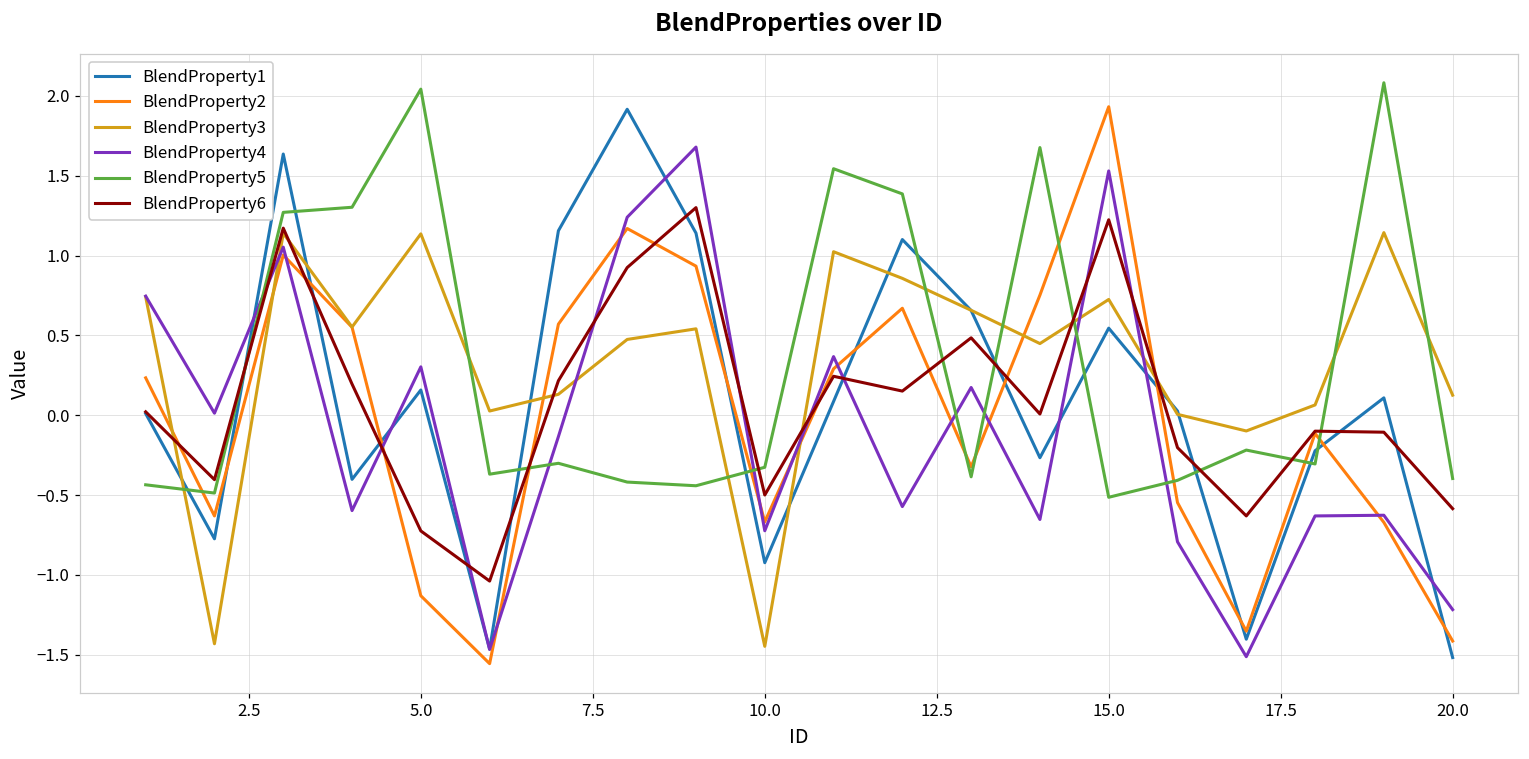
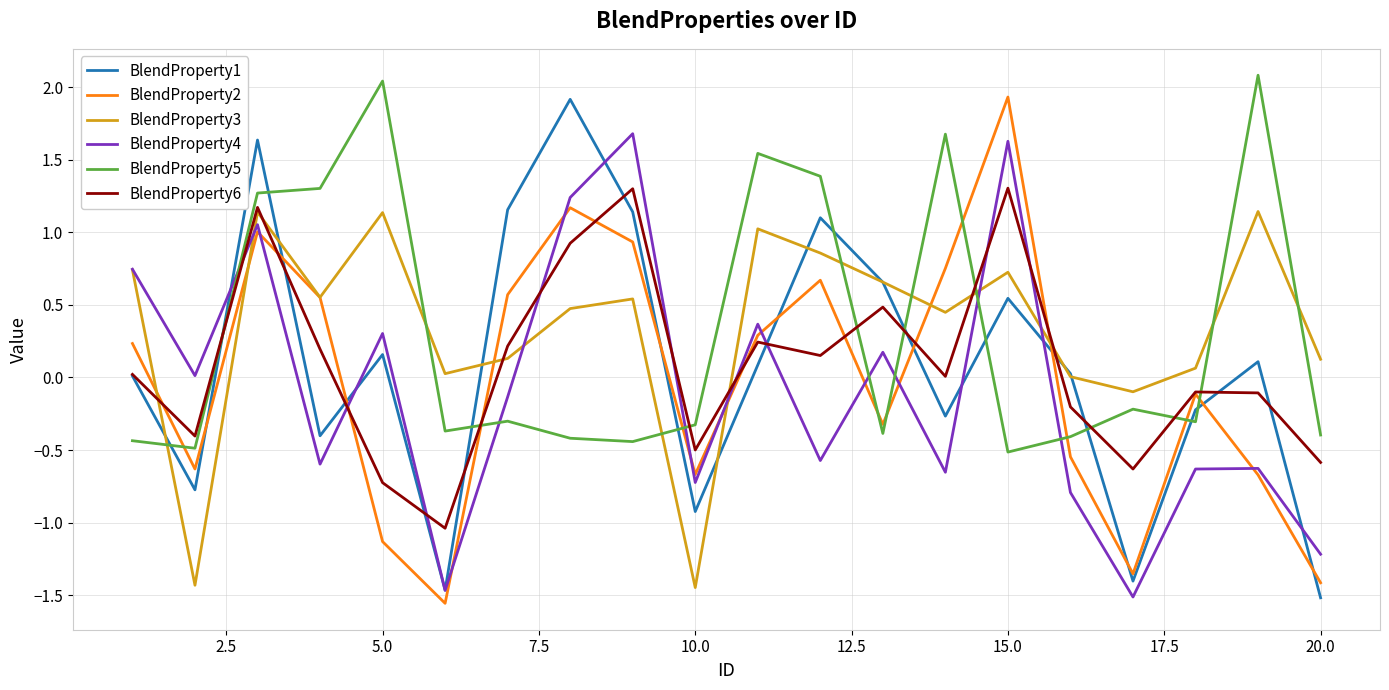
  {
    "BlendProperty1": {
      "5.0": 0.16,
      "10.0": -0.92,
      "15.0": 0.55,
      "20.0": -1.52
    },
    "BlendProperty4": {
      "5.0": 0.30,
      "10.0": -0.72,
-     "15.0": 1.53,
+     "15.0": 1.63,
      "20.0": -1.22
    },
    "BlendProperty5": {
      "5.0": 2.04,
      "10.0": -0.33,
      "15.0": -0.51,
      "20.0": -0.40
    },
    "BlendProperty6": {
      "5.0": -0.72,
      "10.0": -0.50,
-     "15.0": 1.22,
+     "15.0": 1.30,
      "20.0": -0.59
    }
  }
